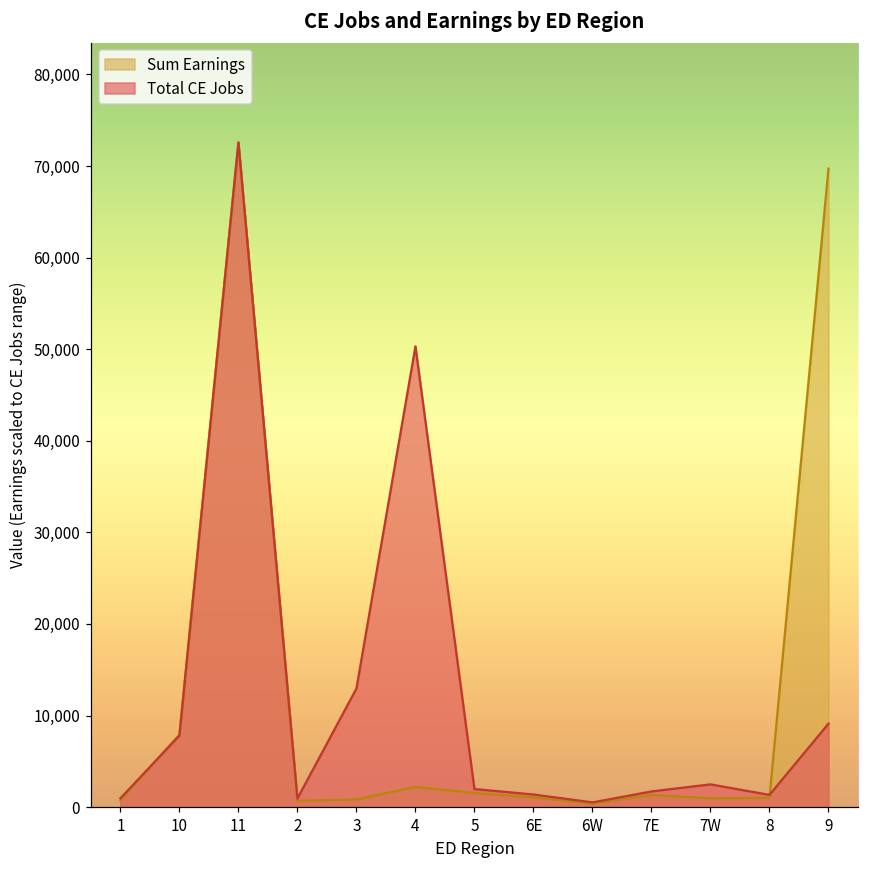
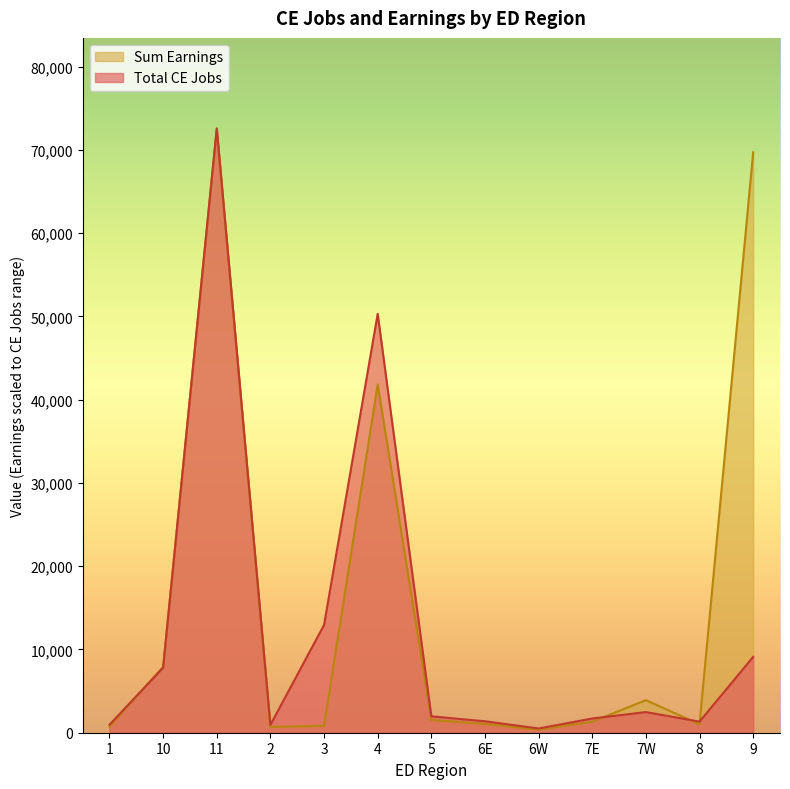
  {
    "Sum Earnings": {
      "3": "1,000",
-     "4": "2,000",
+     "4": "42,000",
      "5": "2,000",
      "6E": "1,000",
      "7E": "1,000",
-     "7W": "1,000",
+     "7W": "4,000",
      "8": "1,000",
      "9": "70,000"
    },
    "Total CE Jobs": {
      "3": "13,000",
      "4": "50,000",
      "5": "2,000",
      "6E": "1,000",
      "7E": "2,000",
      "7W": "2,000",
      "8": "1,000",
      "9": "9,000"
    }
  }
